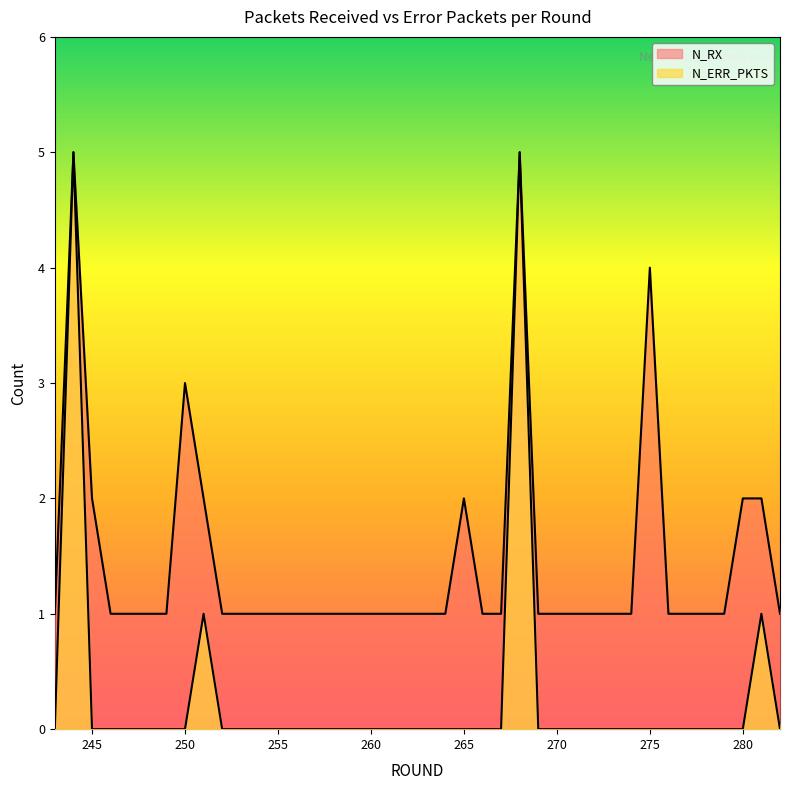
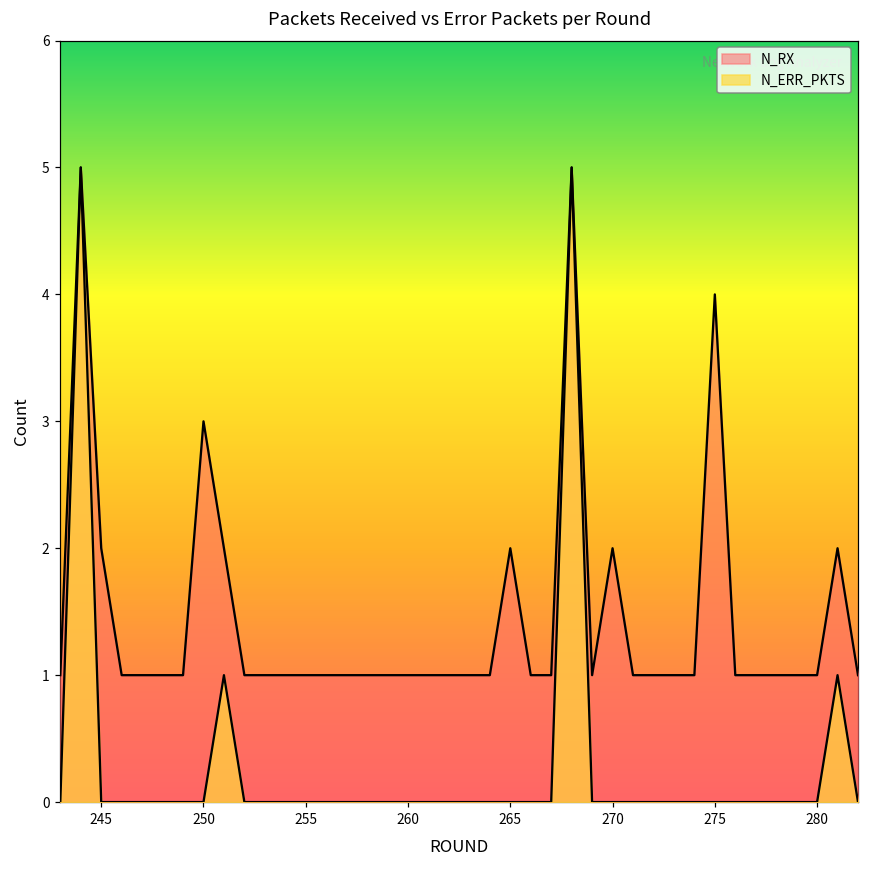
  {
    "N_RX": {
      "245": 2,
      "250": 3,
      "255": 1,
      "260": 1,
      "265": 2,
-     "270": 1,
+     "270": 2,
      "275": 4,
-     "280": 2
+     "280": 1
    },
    "N_ERR_PKTS": {
      "245": 0,
      "250": 0,
      "255": 0,
      "260": 0,
      "265": 0,
      "270": 0,
      "275": 0,
      "280": 0
    }
  }
